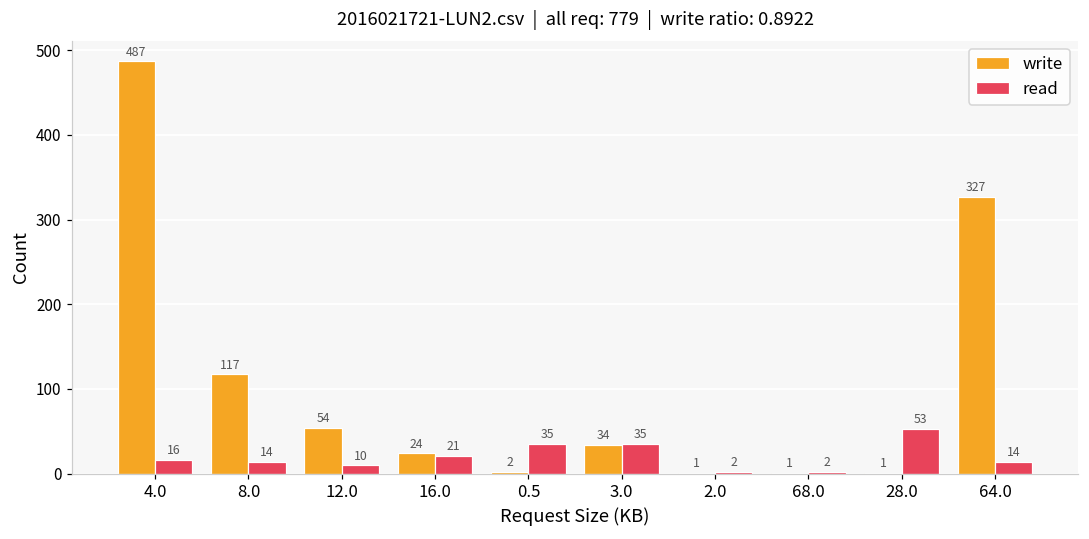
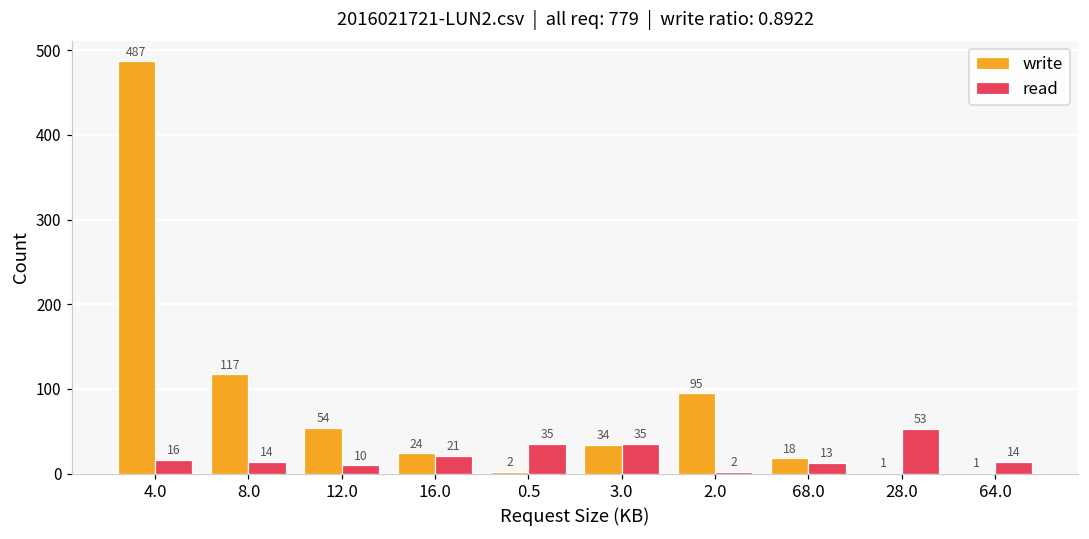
  {
    "write": {
      "4.0": 487,
      "8.0": 117,
      "12.0": 54,
      "16.0": 24,
      "0.5": 2,
      "3.0": 34,
-     "2.0": 1,
-     "68.0": 1,
+     "2.0": 95,
+     "68.0": 18,
      "28.0": 1,
-     "64.0": 327
+     "64.0": 1
    },
    "read": {
      "4.0": 16,
      "8.0": 14,
      "12.0": 10,
      "16.0": 21,
      "0.5": 35,
      "3.0": 35,
      "2.0": 2,
-     "68.0": 2,
+     "68.0": 13,
      "28.0": 53,
      "64.0": 14
    }
  }
